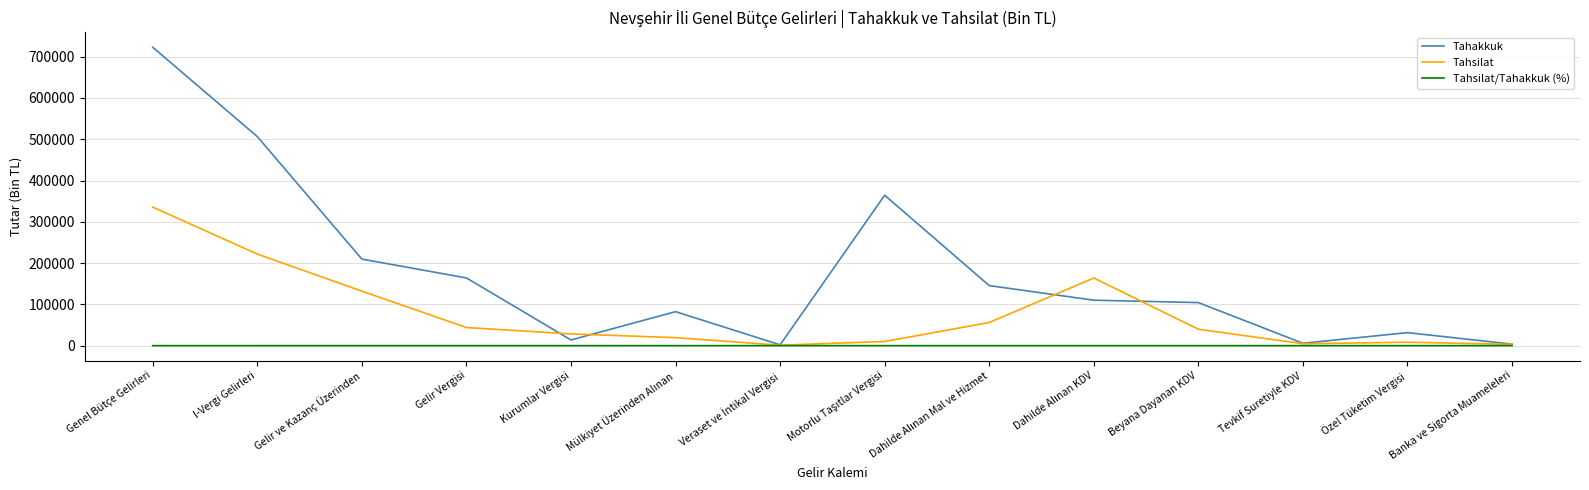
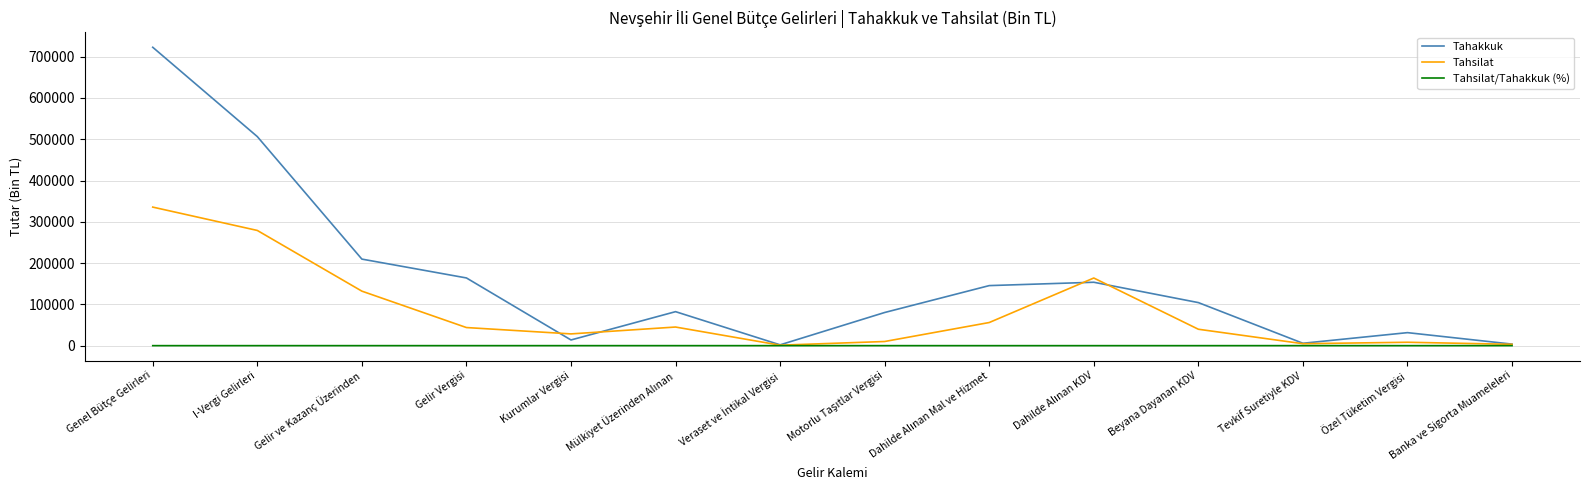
  {
    "Tahakkuk": {
      "Genel Bütçe Gelirleri": 720000,
      "I-Vergi Gelirleri": 510000,
      "Gelir ve Kazanç Üzerinden": 210000,
      "Gelir Vergisi": 160000,
      "Kurumlar Vergisi": 10000,
      "Mülkiyet Üzerinden Alınan": 80000,
-     "Motorlu Taşıtlar Vergisi": 360000,
+     "Motorlu Taşıtlar Vergisi": 80000,
      "Dahilde Alınan Mal ve Hizmet": 150000,
-     "Dahilde Alınan KDV": 110000,
+     "Dahilde Alınan KDV": 150000,
      "Beyana Dayanan KDV": 100000,
      "Özel Tüketim Vergisi": 30000
    },
    "Tahsilat": {
      "Genel Bütçe Gelirleri": 340000,
-     "I-Vergi Gelirleri": 220000,
+     "I-Vergi Gelirleri": 280000,
      "Gelir ve Kazanç Üzerinden": 130000,
      "Gelir Vergisi": 40000,
      "Kurumlar Vergisi": 30000,
-     "Mülkiyet Üzerinden Alınan": 20000,
+     "Mülkiyet Üzerinden Alınan": 50000,
      "Motorlu Taşıtlar Vergisi": 10000,
      "Dahilde Alınan Mal ve Hizmet": 60000,
      "Dahilde Alınan KDV": 160000,
      "Beyana Dayanan KDV": 40000,
      "Özel Tüketim Vergisi": 10000
    },
    "Tahsilat/Tahakkuk (%)": {
      "Genel Bütçe Gelirleri": 0,
      "I-Vergi Gelirleri": 0,
      "Gelir ve Kazanç Üzerinden": 0,
      "Gelir Vergisi": 0,
      "Kurumlar Vergisi": 0,
      "Mülkiyet Üzerinden Alınan": 0,
      "Motorlu Taşıtlar Vergisi": 0,
      "Dahilde Alınan Mal ve Hizmet": 0,
      "Dahilde Alınan KDV": 0,
      "Beyana Dayanan KDV": 0,
      "Özel Tüketim Vergisi": 0
    }
  }
